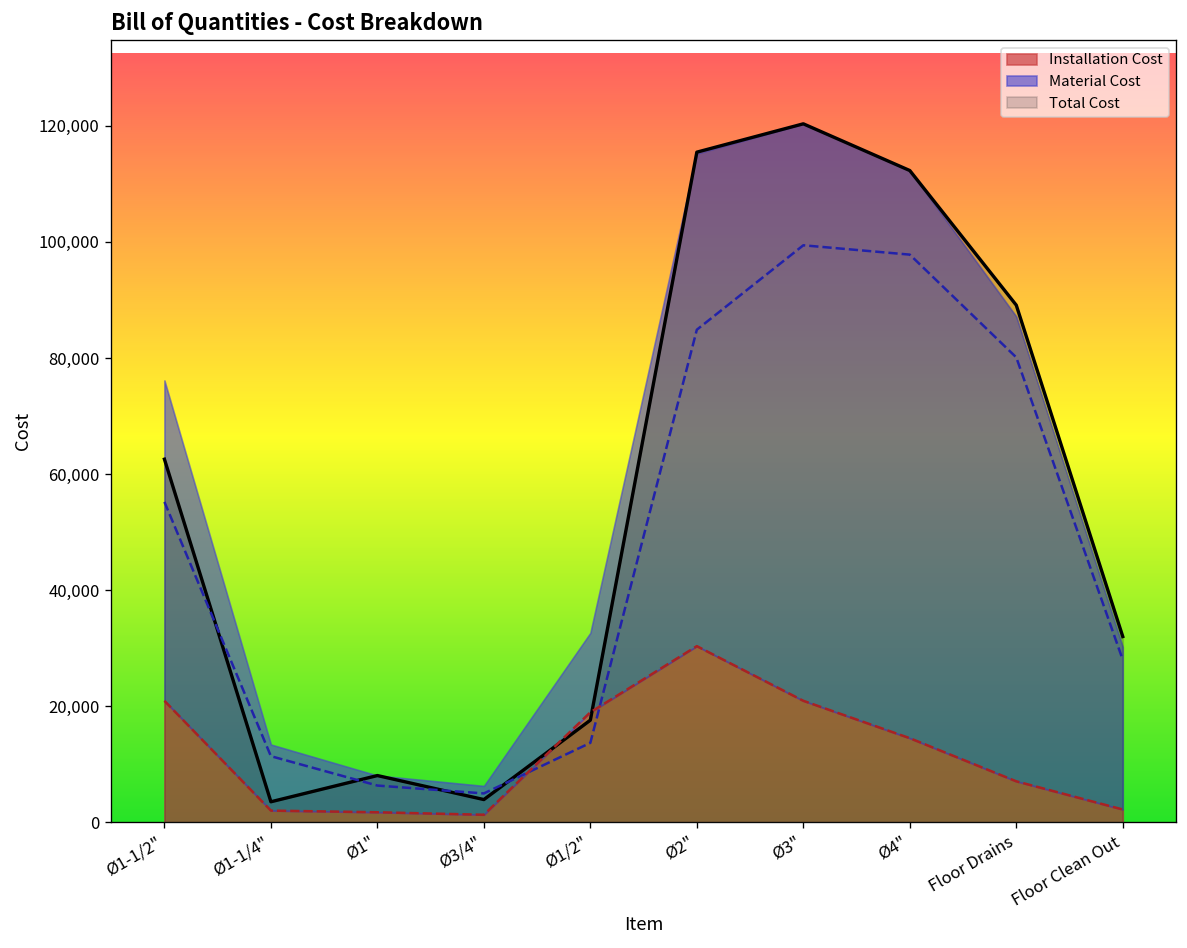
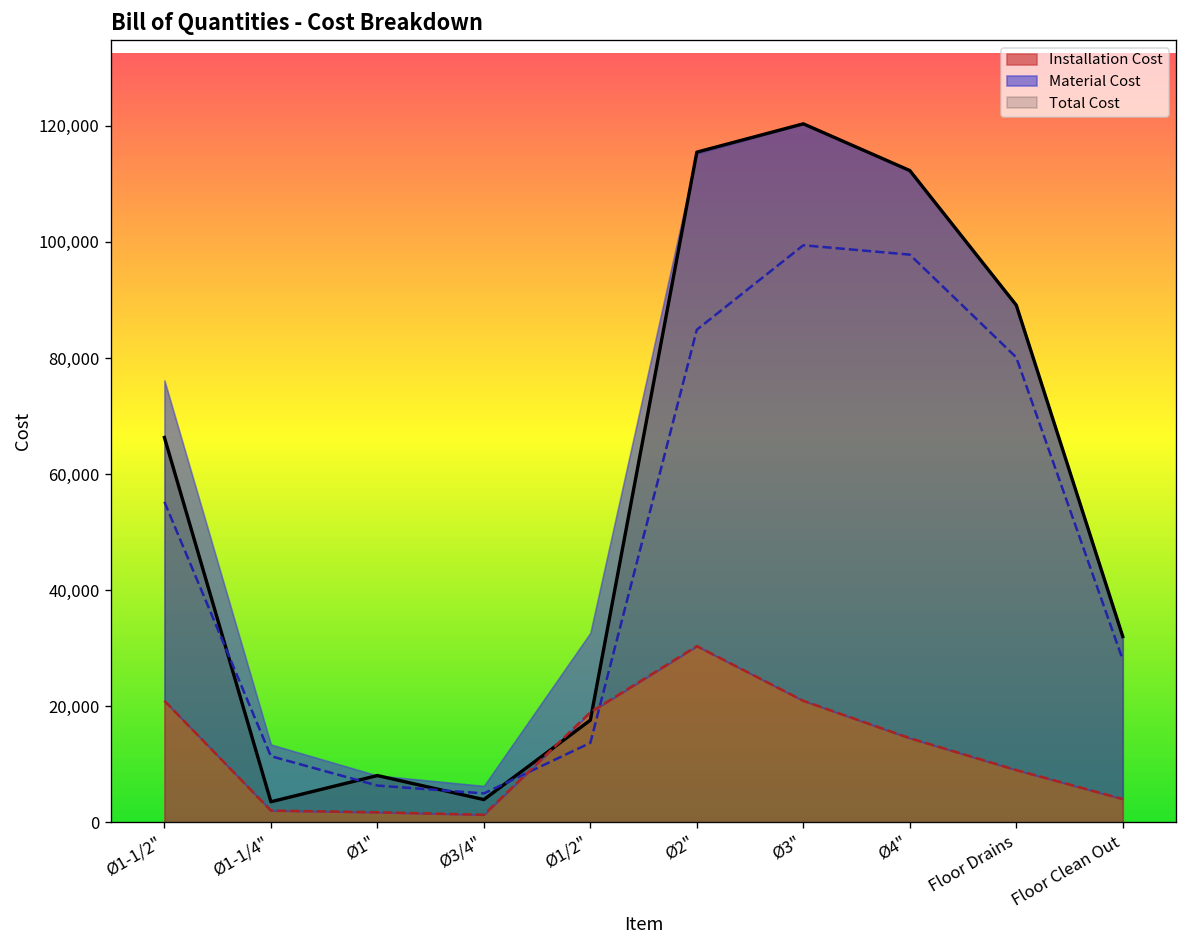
  {
    "Installation Cost": {
      "Ø1-1/2\"": "21,000",
      "Ø1-1/4\"": "2,000",
      "Ø1\"": "2,000",
      "Ø3/4\"": "1,000",
      "Ø1/2\"": "19,000",
      "Ø2\"": "30,000",
      "Ø3\"": "21,000",
      "Ø4\"": "14,000",
-     "Floor Drains": "7,000",
-     "Floor Clean Out": "2,000"
+     "Floor Drains": "9,000",
+     "Floor Clean Out": "4,000"
    },
    "Total Cost": {
-     "Ø1-1/2\"": "63,000",
+     "Ø1-1/2\"": "66,000",
      "Ø1-1/4\"": "4,000",
      "Ø3/4\"": "4,000",
      "Ø1/2\"": "18,000"
    }
  }
